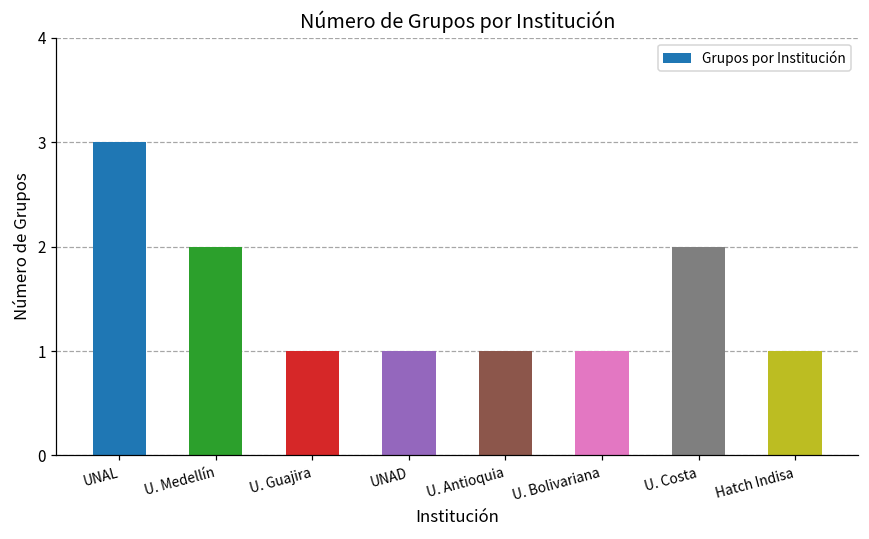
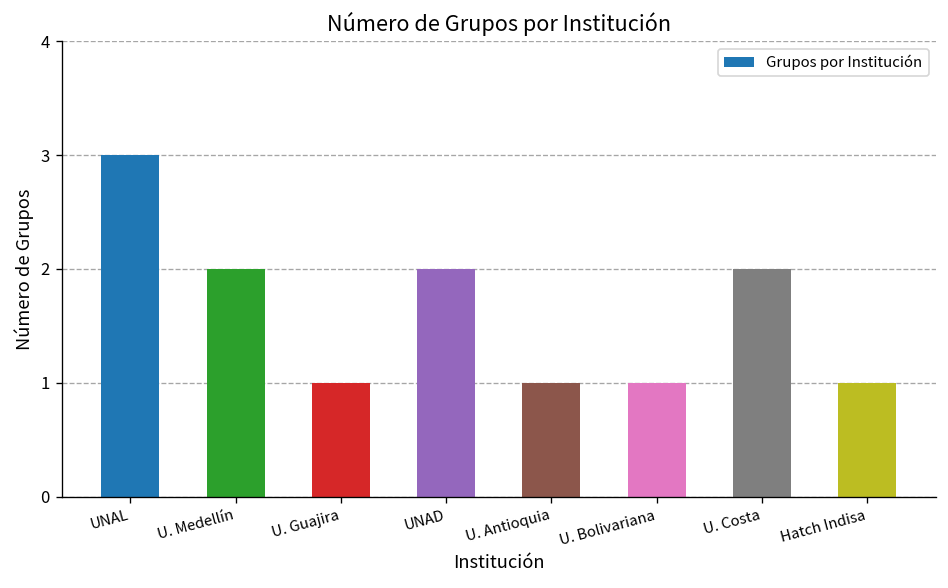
  {
    "UNAL": 3,
    "U. Medellín": 2,
    "U. Guajira": 1,
-   "UNAD": 1,
+   "UNAD": 2,
    "U. Antioquia": 1,
    "U. Bolivariana": 1,
    "U. Costa": 2,
    "Hatch Indisa": 1
  }
